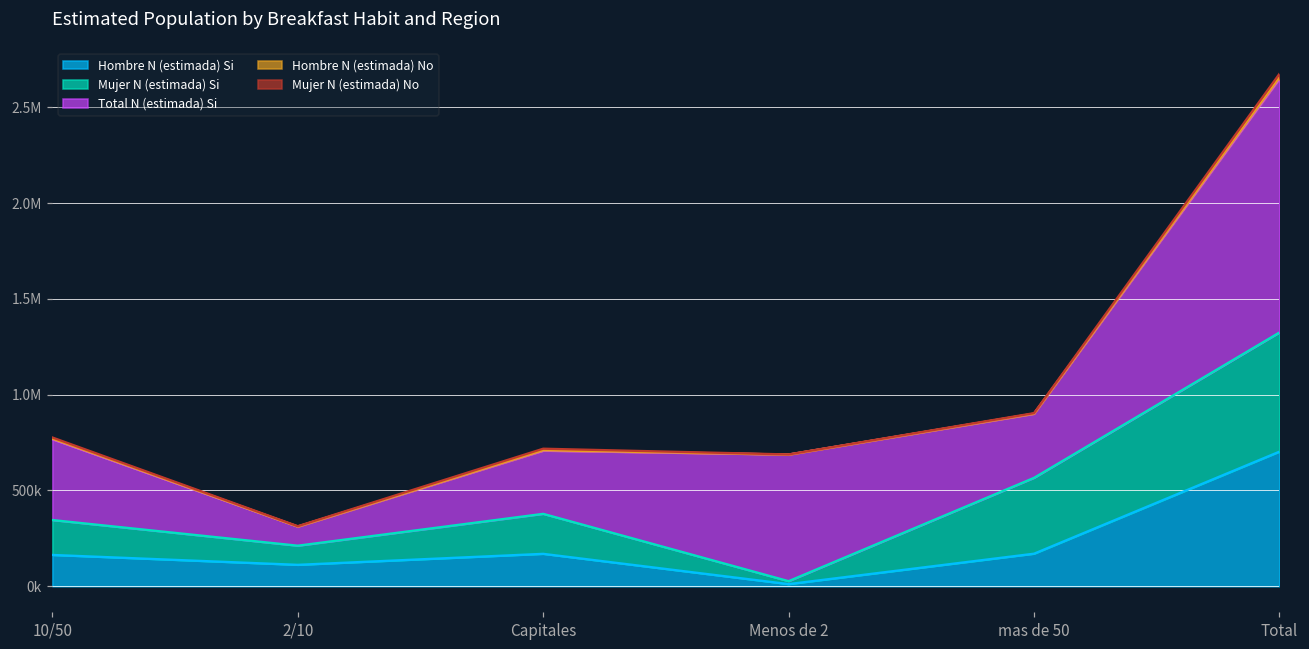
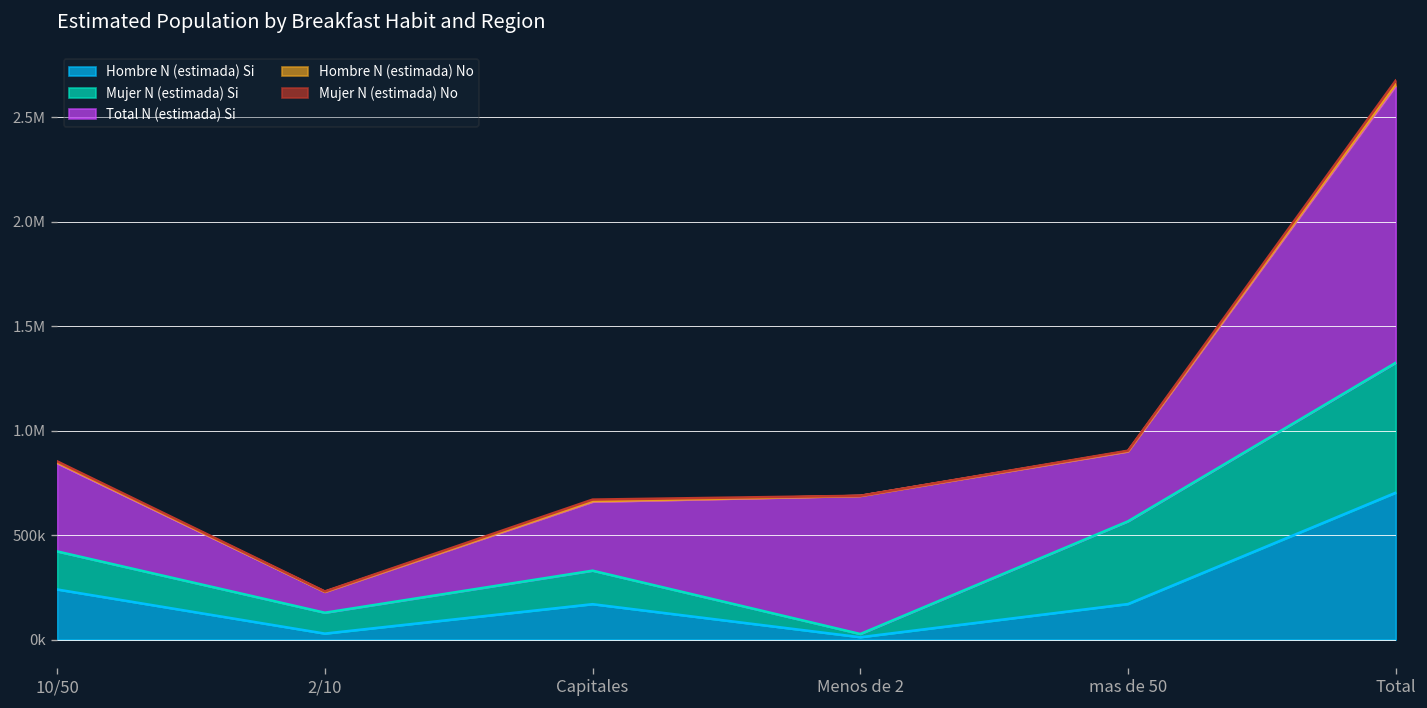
  {
    "Hombre N (estimada) Si": {
-     "10/50": 160000,
-     "2/10": 110000,
+     "10/50": 240000,
+     "2/10": 30000,
      "Capitales": 170000,
      "Menos de 2": 10000,
      "mas de 50": 170000,
      "Total": 700000
    },
    "Mujer N (estimada) Si": {
      "10/50": 180000,
      "2/10": 100000,
-     "Capitales": 210000,
+     "Capitales": 160000,
      "Menos de 2": 20000,
      "mas de 50": 400000,
      "Total": 620000
    },
    "Mujer N (estimada) No": {
      "Total": 20000
    }
  }
